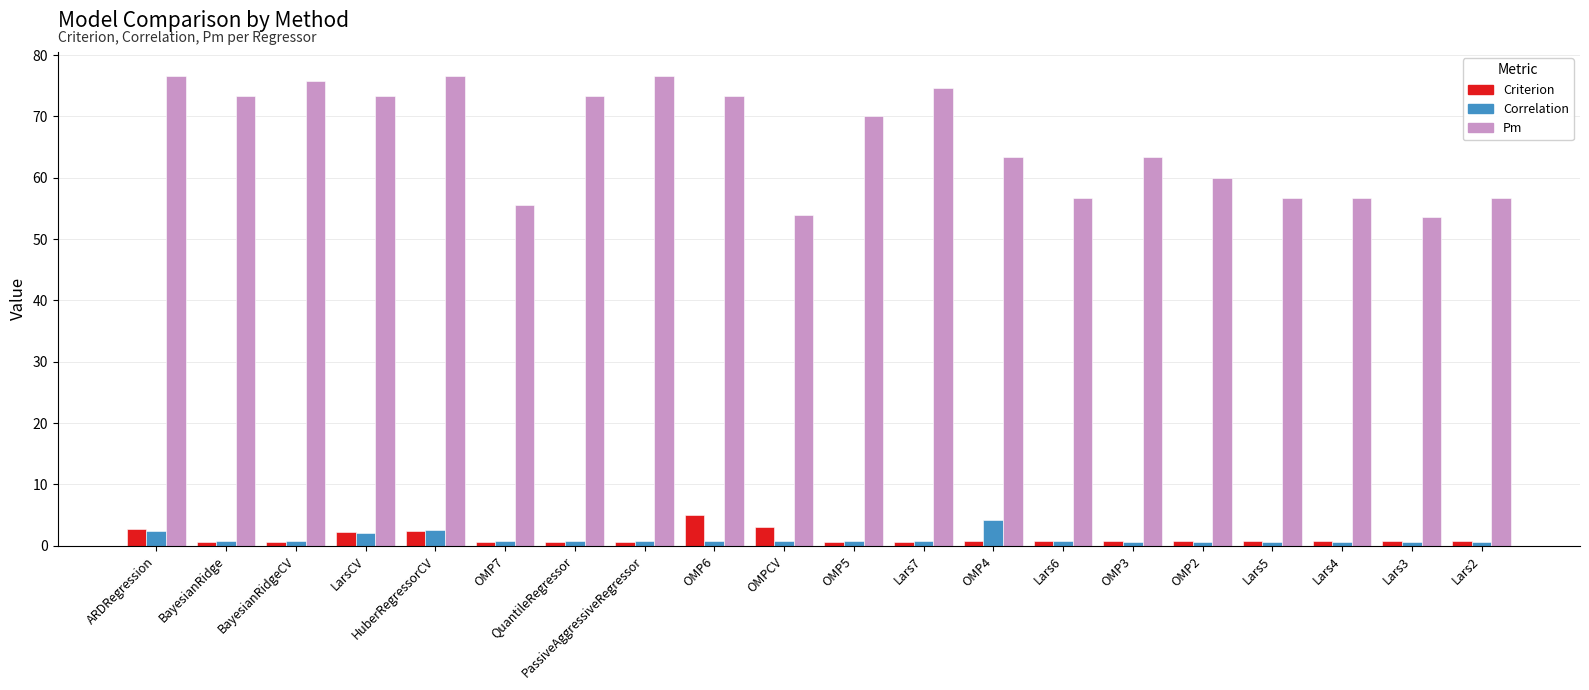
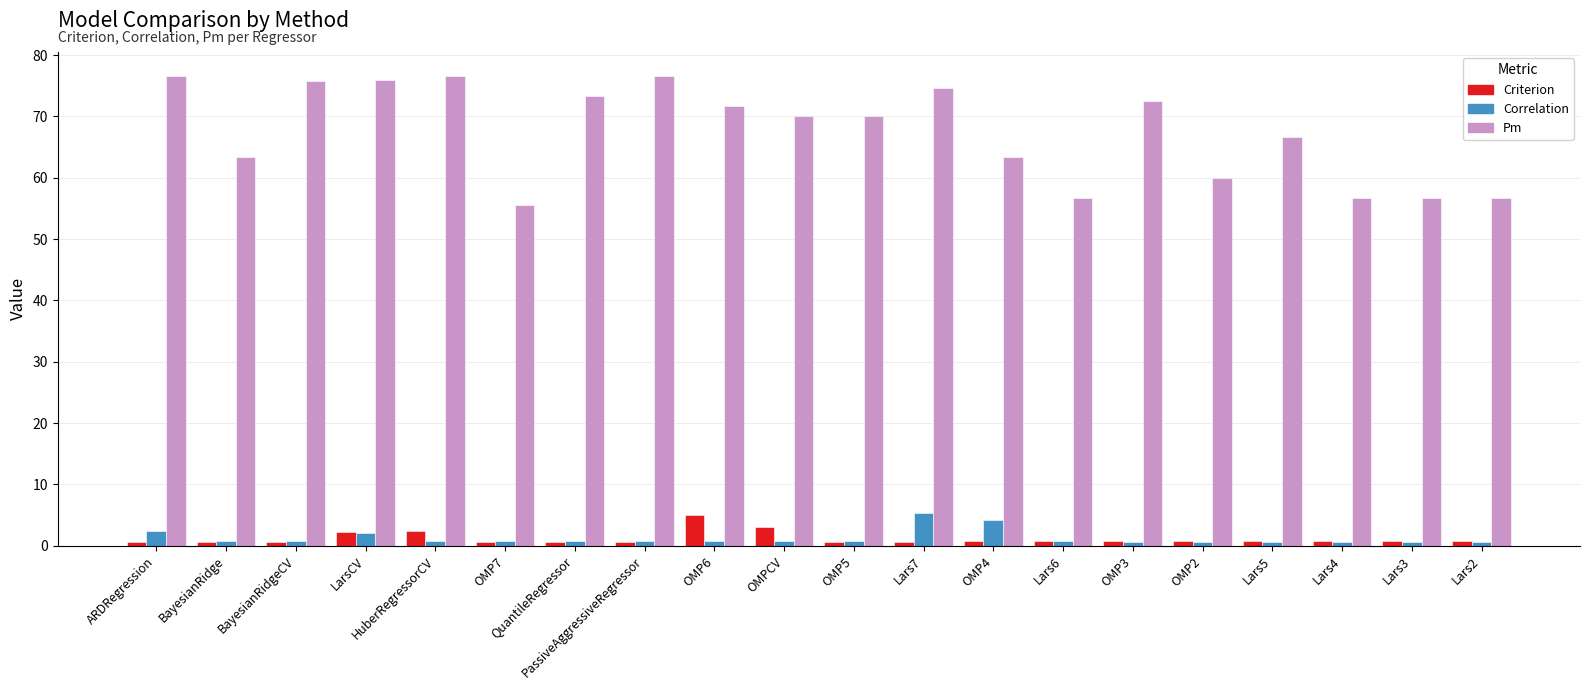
  {
    "Criterion": {
-     "ARDRegression": 3,
+     "ARDRegression": 1,
      "BayesianRidge": 1,
      "BayesianRidgeCV": 1,
      "LarsCV": 2,
      "HuberRegressorCV": 2,
      "OMP7": 1,
      "QuantileRegressor": 1,
      "PassiveAggressiveRegressor": 1,
      "OMP6": 5,
      "OMPCV": 3,
      "OMP5": 1,
      "Lars7": 1,
      "OMP4": 1,
      "Lars6": 1,
      "OMP3": 1,
      "OMP2": 1,
      "Lars5": 1,
      "Lars4": 1,
      "Lars3": 1,
      "Lars2": 1
    },
    "Correlation": {
      "ARDRegression": 2,
      "BayesianRidge": 1,
      "BayesianRidgeCV": 1,
      "LarsCV": 2,
-     "HuberRegressorCV": 3,
+     "HuberRegressorCV": 1,
      "OMP7": 1,
      "QuantileRegressor": 1,
      "PassiveAggressiveRegressor": 1,
      "OMP6": 1,
      "OMPCV": 1,
      "OMP5": 1,
-     "Lars7": 1,
+     "Lars7": 5,
      "OMP4": 4,
      "Lars6": 1,
      "OMP3": 1,
      "OMP2": 1,
      "Lars5": 1,
      "Lars4": 1,
      "Lars3": 1,
      "Lars2": 1
    },
    "Pm": {
      "ARDRegression": 77,
-     "BayesianRidge": 73,
+     "BayesianRidge": 63,
      "BayesianRidgeCV": 76,
-     "LarsCV": 73,
+     "LarsCV": 76,
      "HuberRegressorCV": 77,
      "OMP7": 56,
      "QuantileRegressor": 73,
      "PassiveAggressiveRegressor": 77,
-     "OMP6": 73,
-     "OMPCV": 54,
+     "OMP6": 72,
+     "OMPCV": 70,
      "OMP5": 70,
      "Lars7": 75,
      "OMP4": 63,
      "Lars6": 57,
-     "OMP3": 63,
+     "OMP3": 72,
      "OMP2": 60,
-     "Lars5": 57,
+     "Lars5": 67,
      "Lars4": 57,
-     "Lars3": 54,
+     "Lars3": 57,
      "Lars2": 57
    }
  }
